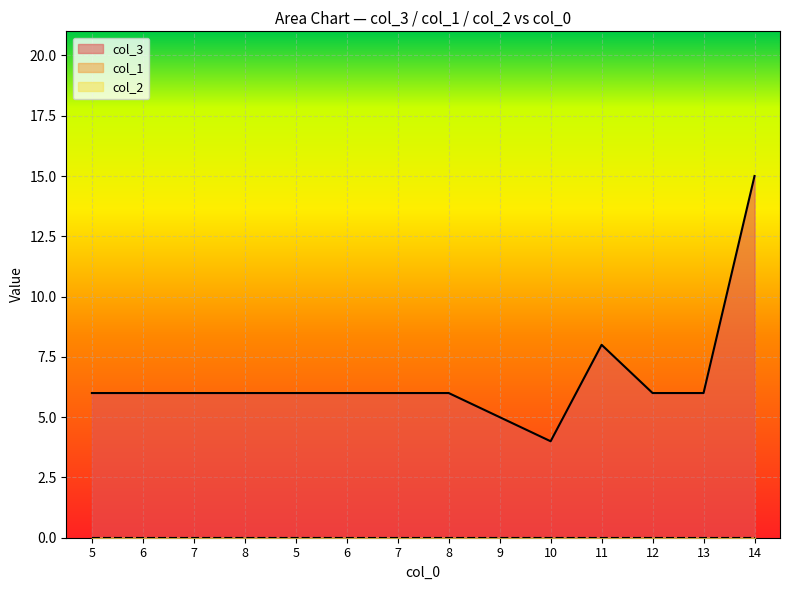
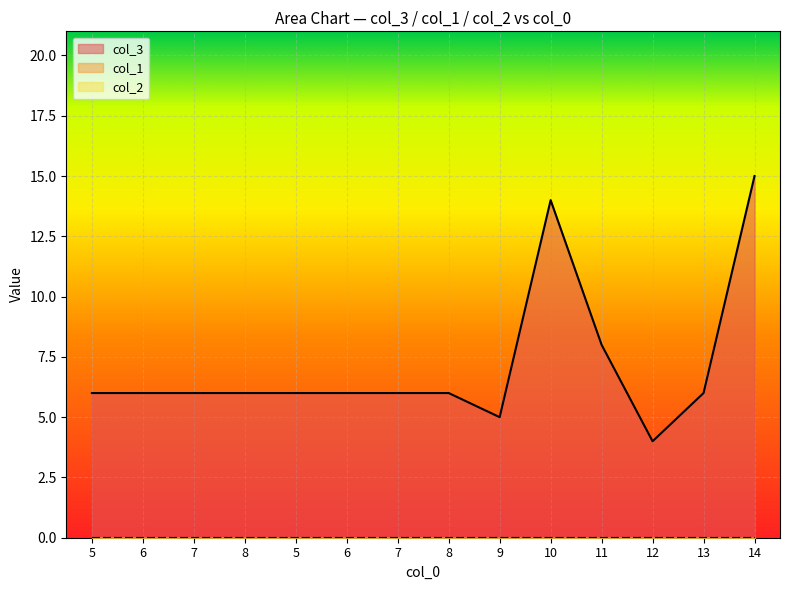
  {
    "col_3": {
      "9": 5,
-     "10": 4,
+     "10": 14,
      "11": 8,
-     "12": 6,
+     "12": 4,
      "13": 6,
      "14": 15
    },
    "col_2": {
      "9": 0,
      "10": 0,
      "11": 0,
      "12": 0,
      "13": 0,
      "14": 0
    }
  }
